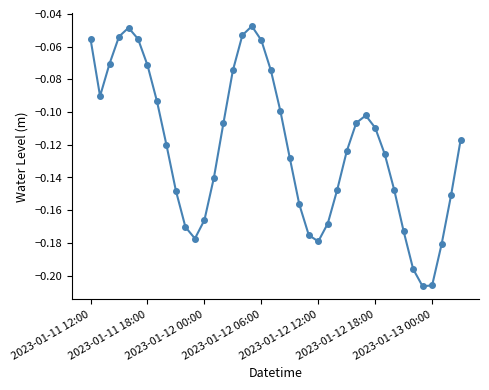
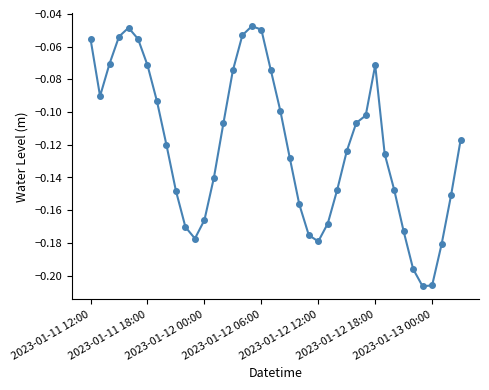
  {
    "2023-01-11 12:00": -0.055,
    "2023-01-11 18:00": -0.071,
    "2023-01-12 00:00": -0.166,
-   "2023-01-12 06:00": -0.056,
+   "2023-01-12 06:00": -0.050,
    "2023-01-12 12:00": -0.179,
-   "2023-01-12 18:00": -0.110,
+   "2023-01-12 18:00": -0.071,
    "2023-01-13 00:00": -0.206
  }
